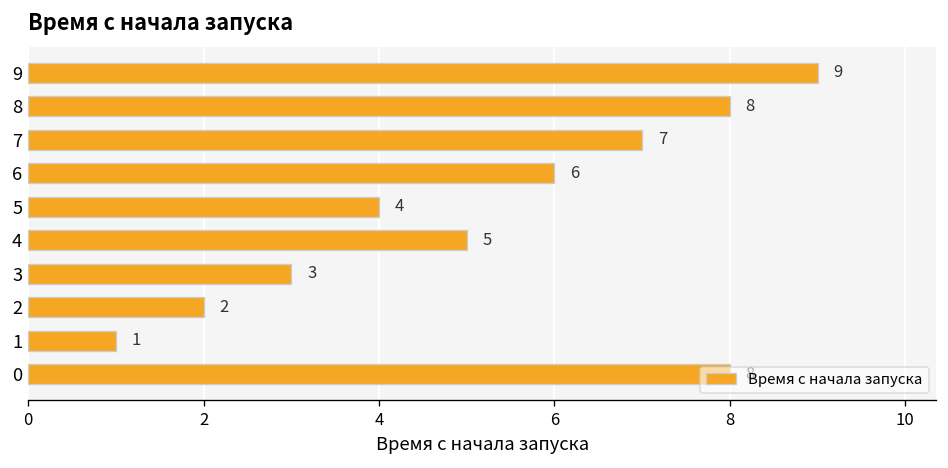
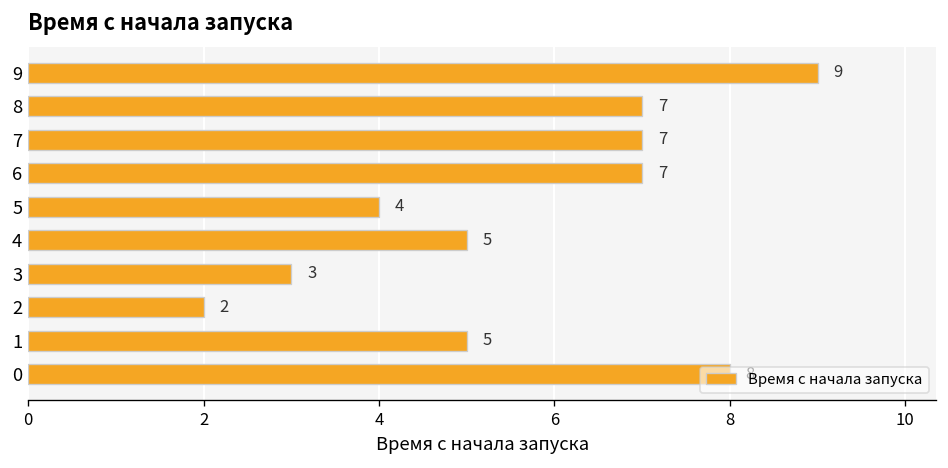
  {
    "9": 9,
-   "8": 8,
+   "8": 7,
    "7": 7,
-   "6": 6,
+   "6": 7,
    "5": 4,
    "4": 5,
    "3": 3,
    "2": 2,
-   "1": 1
+   "1": 5
  }
